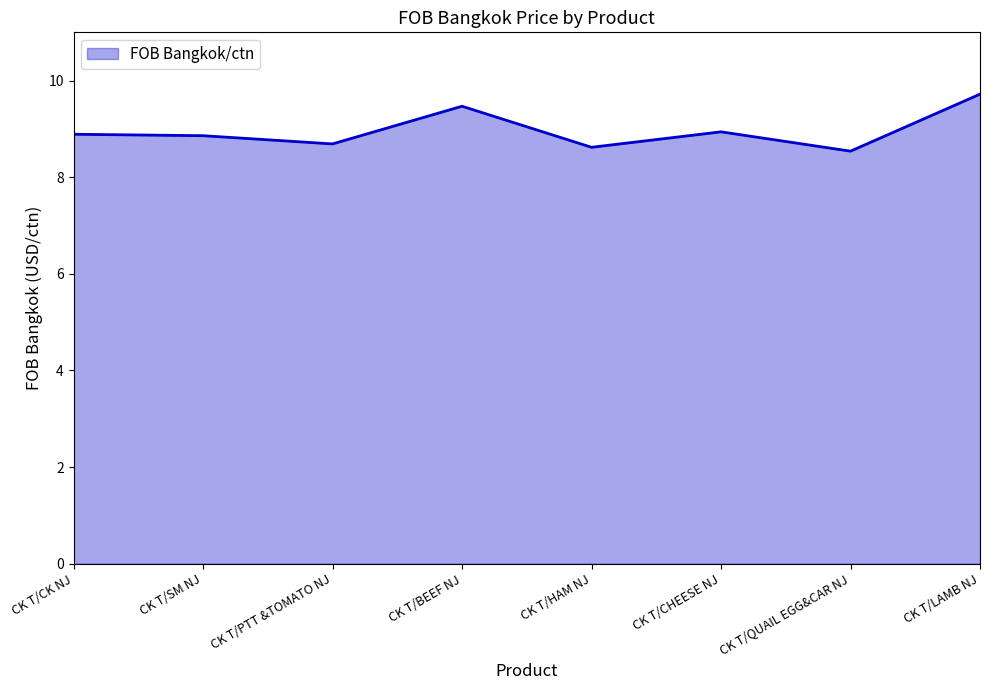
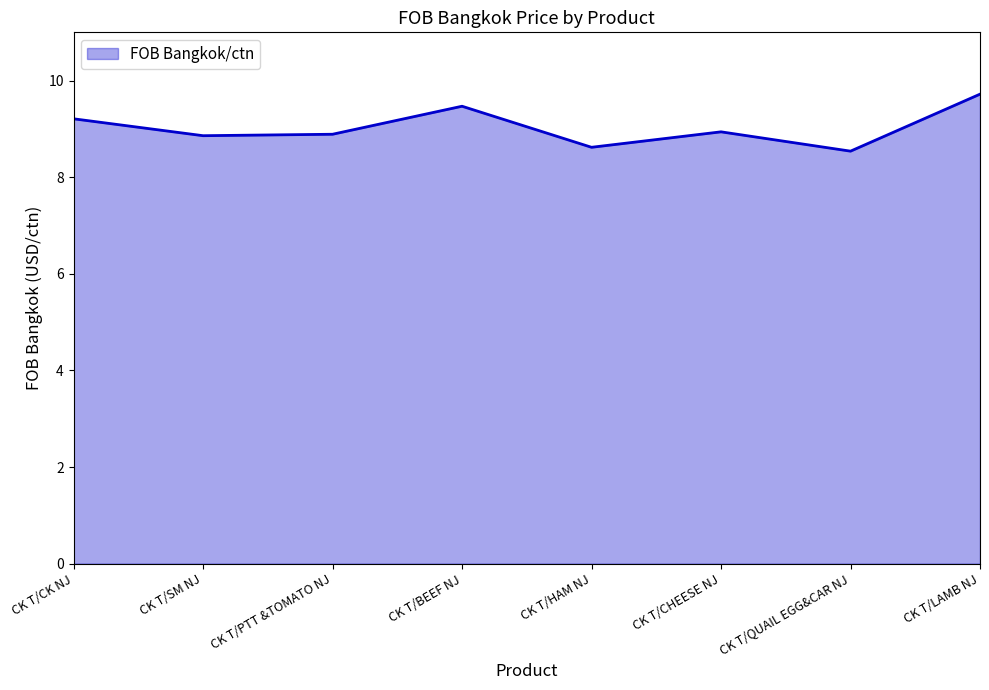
  {
-   "CK T/CK NJ": 8.9,
+   "CK T/CK NJ": 9.2,
    "CK T/SM NJ": 8.9,
-   "CK T/PTT &TOMATO NJ": 8.7,
+   "CK T/PTT &TOMATO NJ": 8.9,
    "CK T/BEEF NJ": 9.5,
    "CK T/HAM NJ": 8.6,
    "CK T/CHEESE NJ": 8.9,
    "CK T/QUAIL EGG&CAR NJ": 8.5,
    "CK T/LAMB NJ": 9.7
  }
